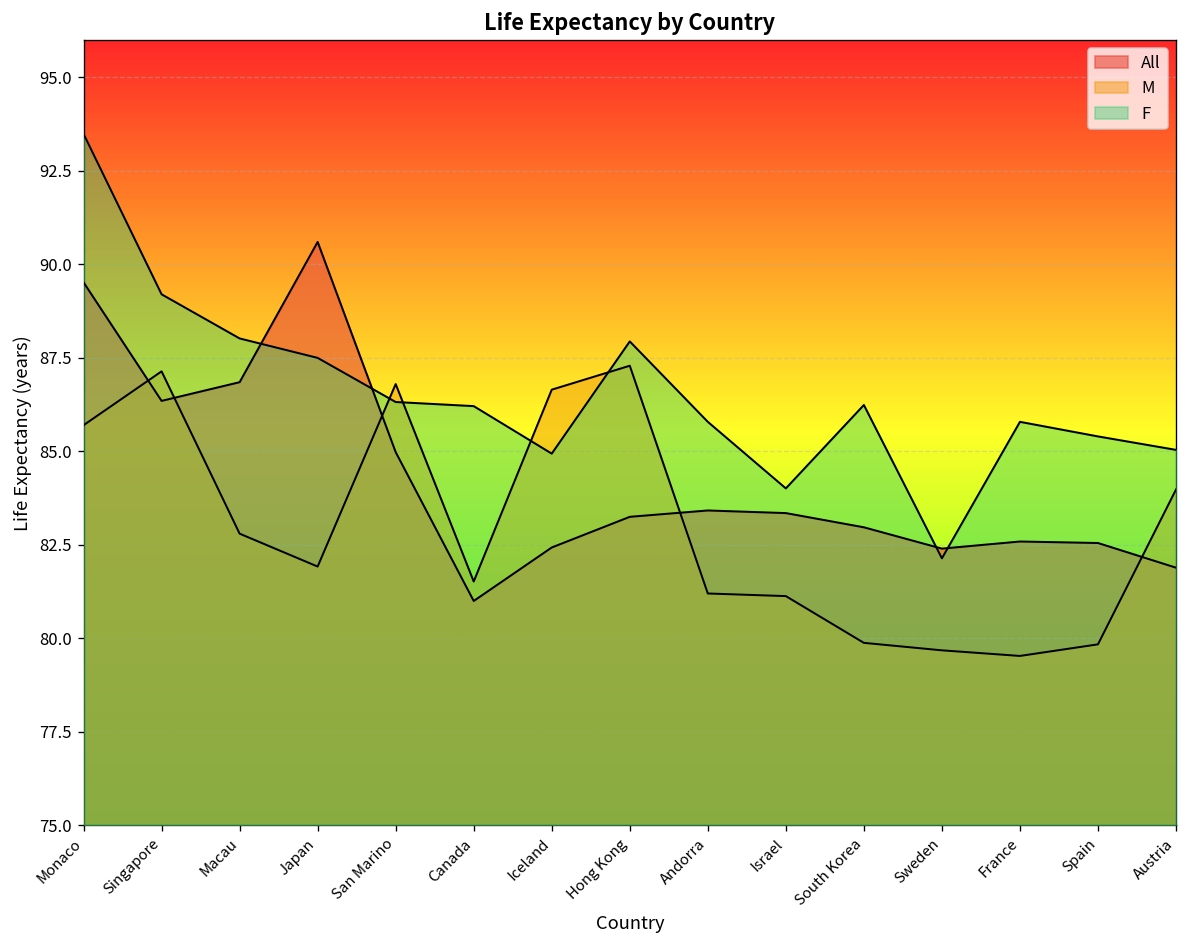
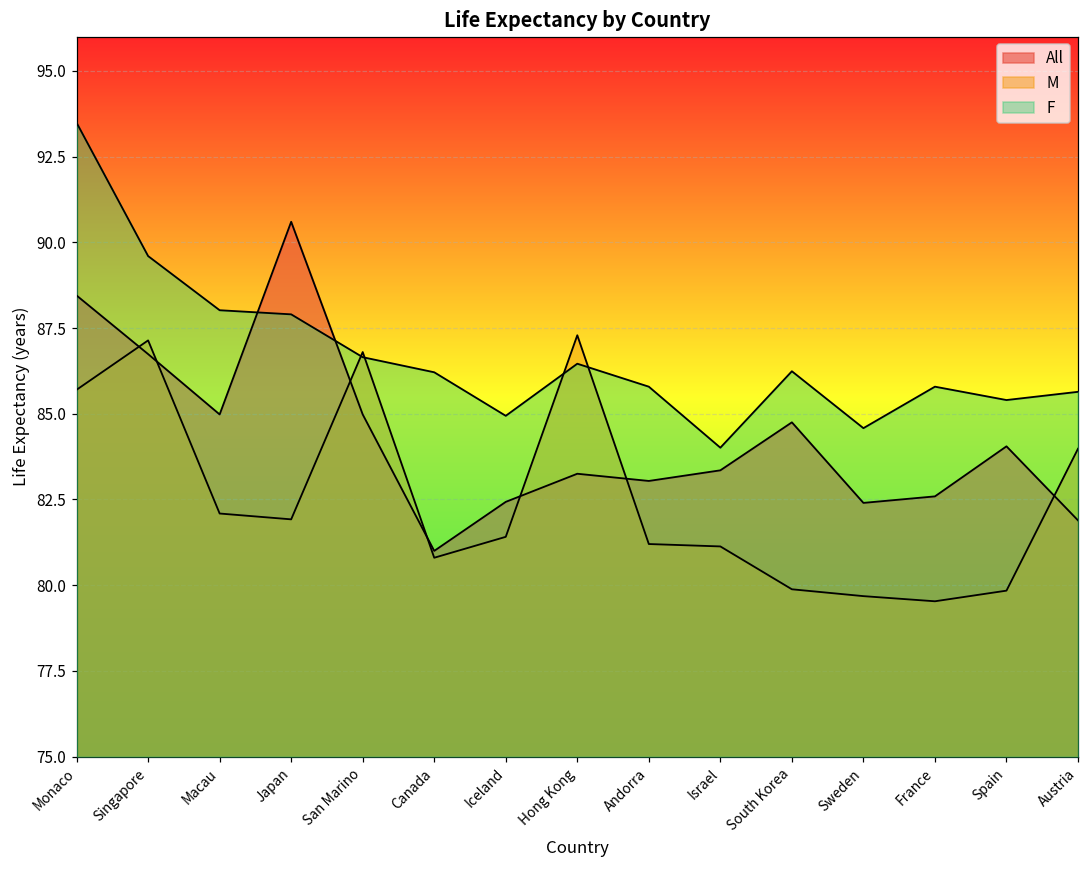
  {
    "All": {
-     "Monaco": 89.5,
-     "Singapore": 86.4,
-     "Macau": 86.9,
+     "Monaco": 88.5,
+     "Singapore": 86.7,
+     "Macau": 85.0,
      "Japan": 90.6,
      "San Marino": 85.0,
      "Canada": 81.0,
      "Iceland": 82.4,
      "Hong Kong": 83.3,
-     "Andorra": 83.4,
+     "Andorra": 83.0,
      "Israel": 83.4,
-     "South Korea": 83.0,
+     "South Korea": 84.8,
      "Sweden": 82.4,
      "France": 82.6,
-     "Spain": 82.6,
+     "Spain": 84.1,
      "Austria": 81.9
    },
    "M": {
      "Monaco": 85.7,
      "Singapore": 87.1,
-     "Macau": 82.8,
+     "Macau": 82.1,
      "Japan": 81.9,
      "San Marino": 86.8,
-     "Canada": 81.5,
-     "Iceland": 86.7,
+     "Canada": 80.8,
+     "Iceland": 81.4,
      "Hong Kong": 87.3,
      "Andorra": 81.2,
      "Israel": 81.1,
      "South Korea": 79.9,
      "Sweden": 79.7,
      "France": 79.5,
      "Spain": 79.8,
      "Austria": 84.0
    },
    "F": {
      "Monaco": 93.5,
-     "Singapore": 89.2,
+     "Singapore": 89.6,
      "Macau": 88.0,
-     "Japan": 87.5,
-     "San Marino": 86.3,
+     "Japan": 87.9,
+     "San Marino": 86.7,
      "Canada": 86.2,
      "Iceland": 84.9,
-     "Hong Kong": 87.9,
+     "Hong Kong": 86.5,
      "Andorra": 85.8,
      "Israel": 84.0,
      "South Korea": 86.2,
-     "Sweden": 82.1,
+     "Sweden": 84.6,
      "France": 85.8,
      "Spain": 85.4,
-     "Austria": 85.0
+     "Austria": 85.6
    }
  }
